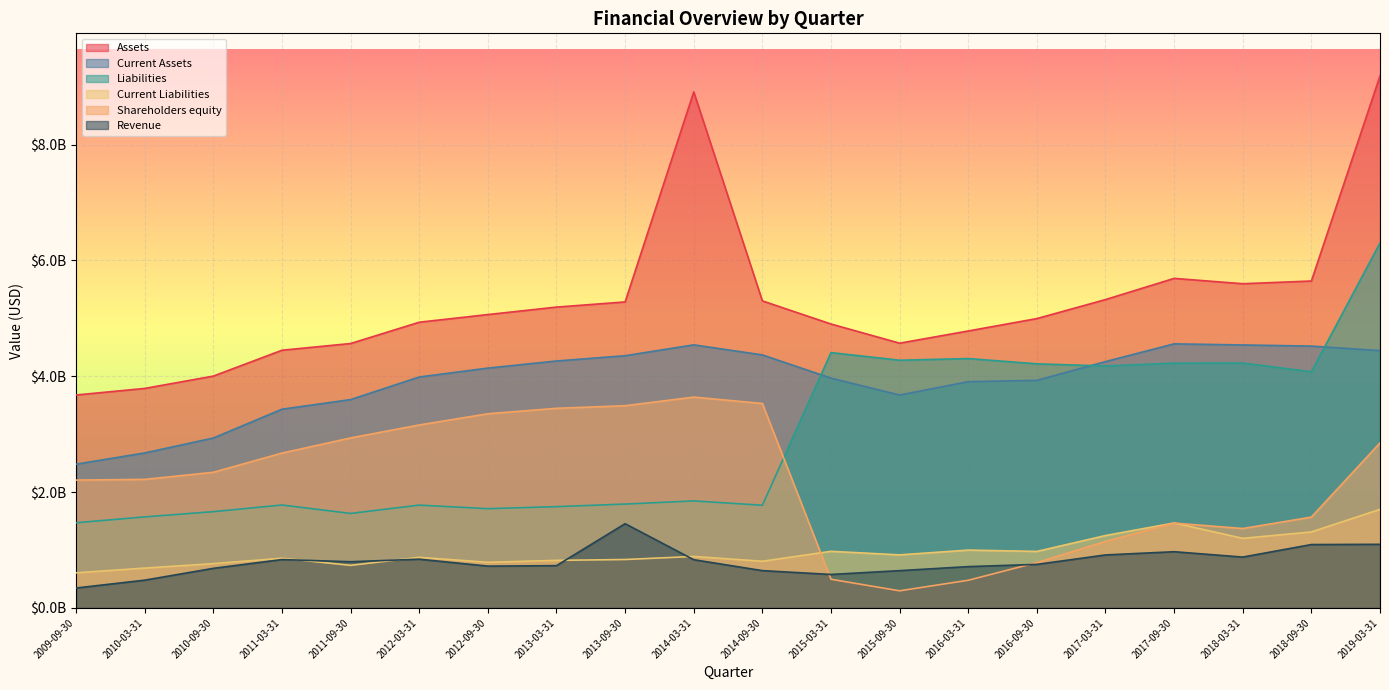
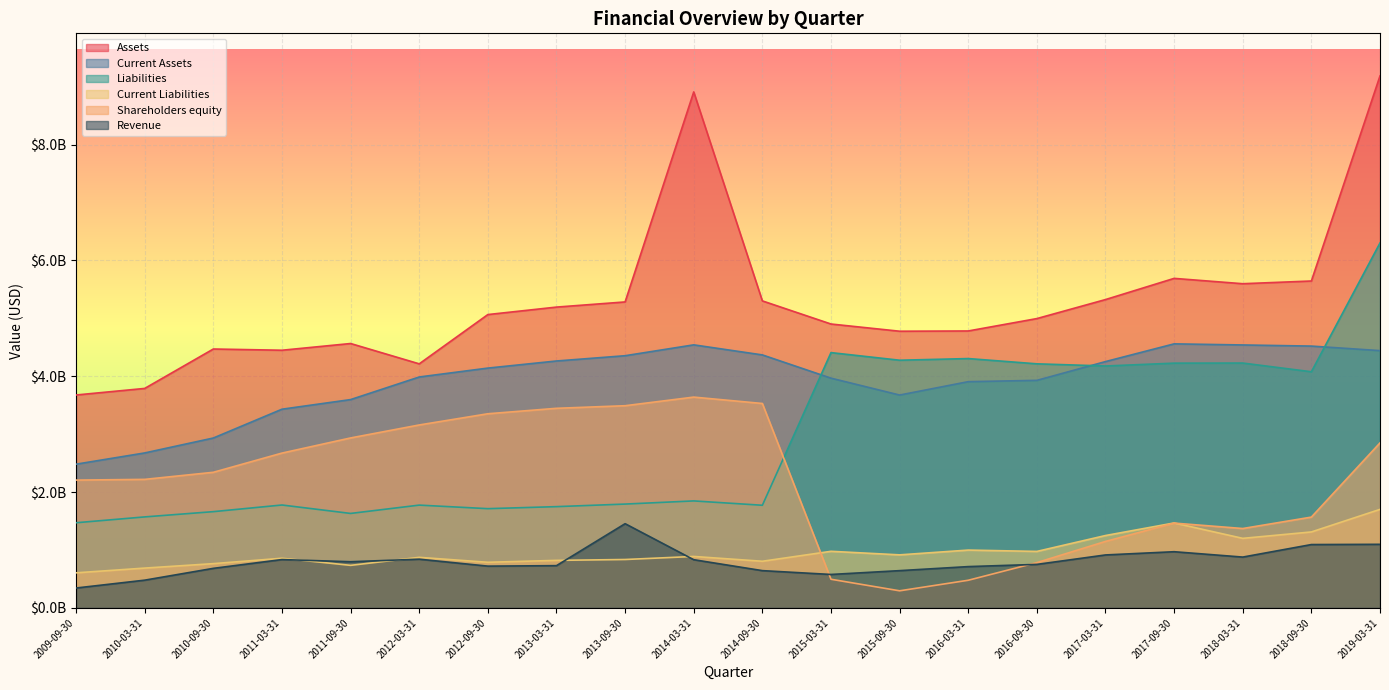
  {
    "Assets": {
      "2009-09-30": "$3700000000",
      "2010-03-31": "$3800000000",
-     "2010-09-30": "$4000000000",
+     "2010-09-30": "$4500000000",
      "2011-03-31": "$4400000000",
      "2011-09-30": "$4600000000",
-     "2012-03-31": "$4900000000",
+     "2012-03-31": "$4200000000",
      "2012-09-30": "$5100000000",
      "2013-03-31": "$5200000000",
      "2013-09-30": "$5300000000",
      "2014-03-31": "$8900000000",
      "2014-09-30": "$5300000000",
      "2015-03-31": "$4900000000",
-     "2015-09-30": "$4600000000",
+     "2015-09-30": "$4800000000",
      "2016-03-31": "$4800000000",
      "2016-09-30": "$5000000000",
      "2017-03-31": "$5300000000",
      "2017-09-30": "$5700000000",
      "2018-03-31": "$5600000000",
      "2018-09-30": "$5600000000",
      "2019-03-31": "$9200000000"
    },
    "Revenue": {
      "2009-09-30": "$300000000",
      "2010-03-31": "$500000000",
      "2010-09-30": "$700000000",
      "2011-09-30": "$800000000",
      "2012-09-30": "$700000000",
      "2013-03-31": "$700000000",
      "2013-09-30": "$1500000000",
      "2014-03-31": "$800000000",
      "2014-09-30": "$600000000",
      "2015-03-31": "$600000000",
      "2015-09-30": "$600000000",
      "2016-03-31": "$700000000",
      "2017-03-31": "$900000000",
      "2017-09-30": "$1000000000",
      "2018-03-31": "$900000000",
      "2018-09-30": "$1100000000",
      "2019-03-31": "$1100000000"
    }
  }
